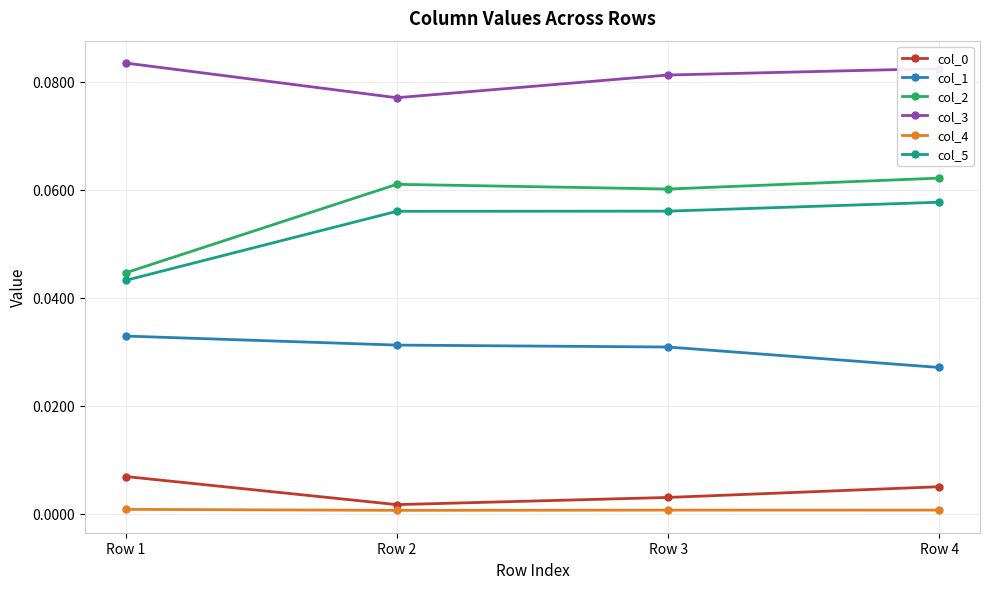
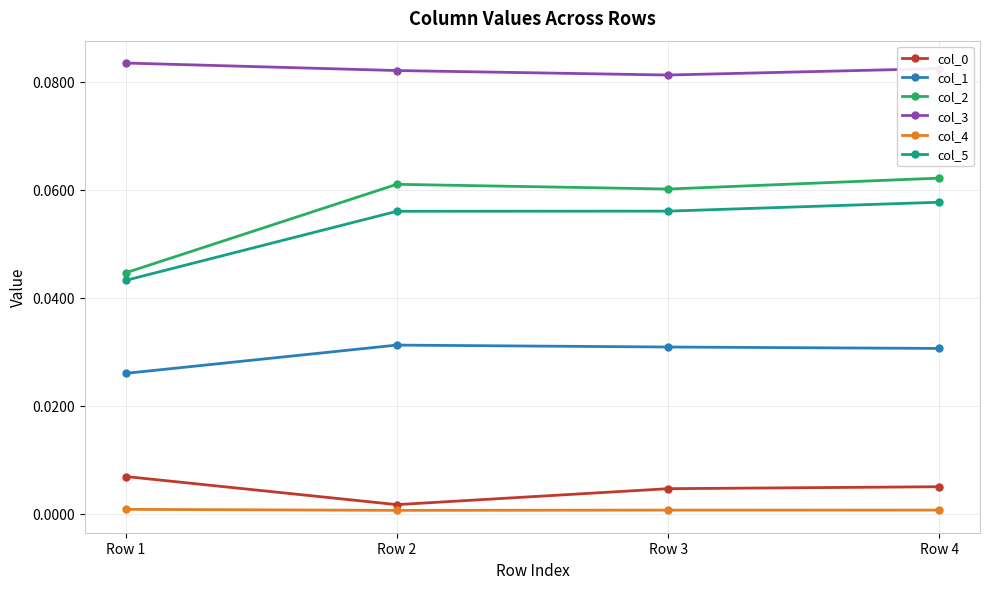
  {
    "col_0": {
      "Row 1": 0.007,
      "Row 2": 0.002,
-     "Row 3": 0.003,
+     "Row 3": 0.005,
      "Row 4": 0.005
    },
    "col_1": {
-     "Row 1": 0.033,
+     "Row 1": 0.026,
      "Row 2": 0.031,
      "Row 3": 0.031,
-     "Row 4": 0.027
+     "Row 4": 0.031
    },
    "col_3": {
      "Row 1": 0.083,
-     "Row 2": 0.077,
+     "Row 2": 0.082,
      "Row 3": 0.081
    },
    "col_4": {
      "Row 1": 0.001,
      "Row 2": 0.001,
      "Row 3": 0.001,
      "Row 4": 0.001
    }
  }
